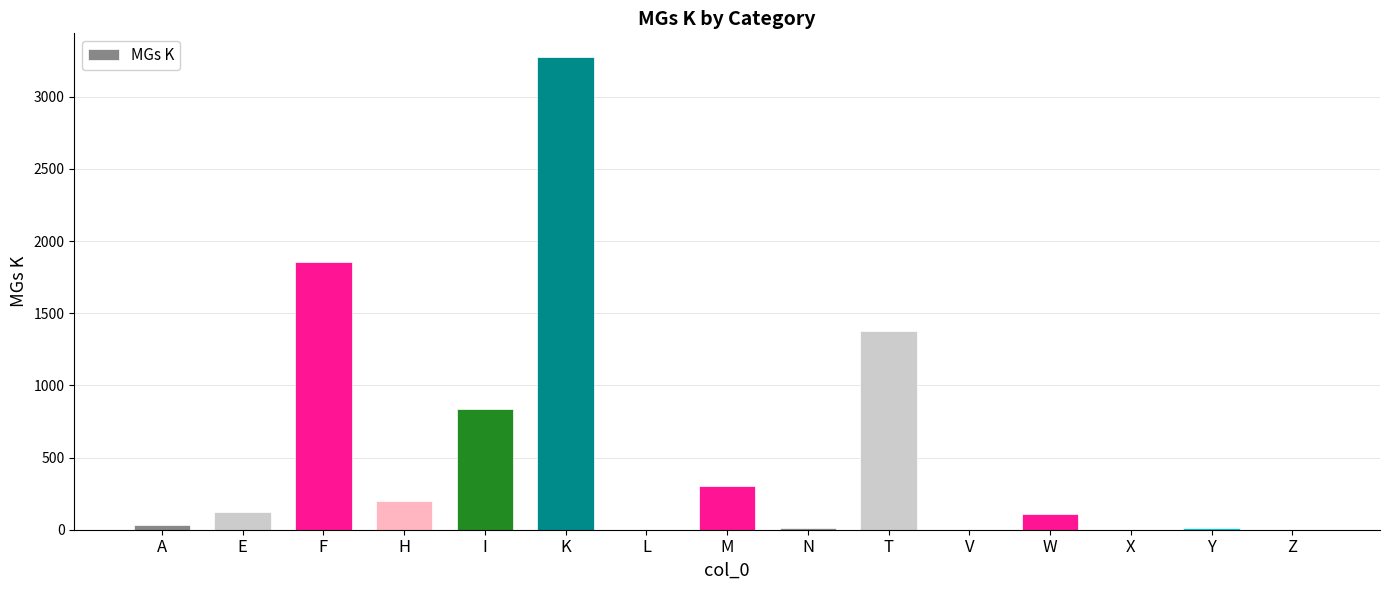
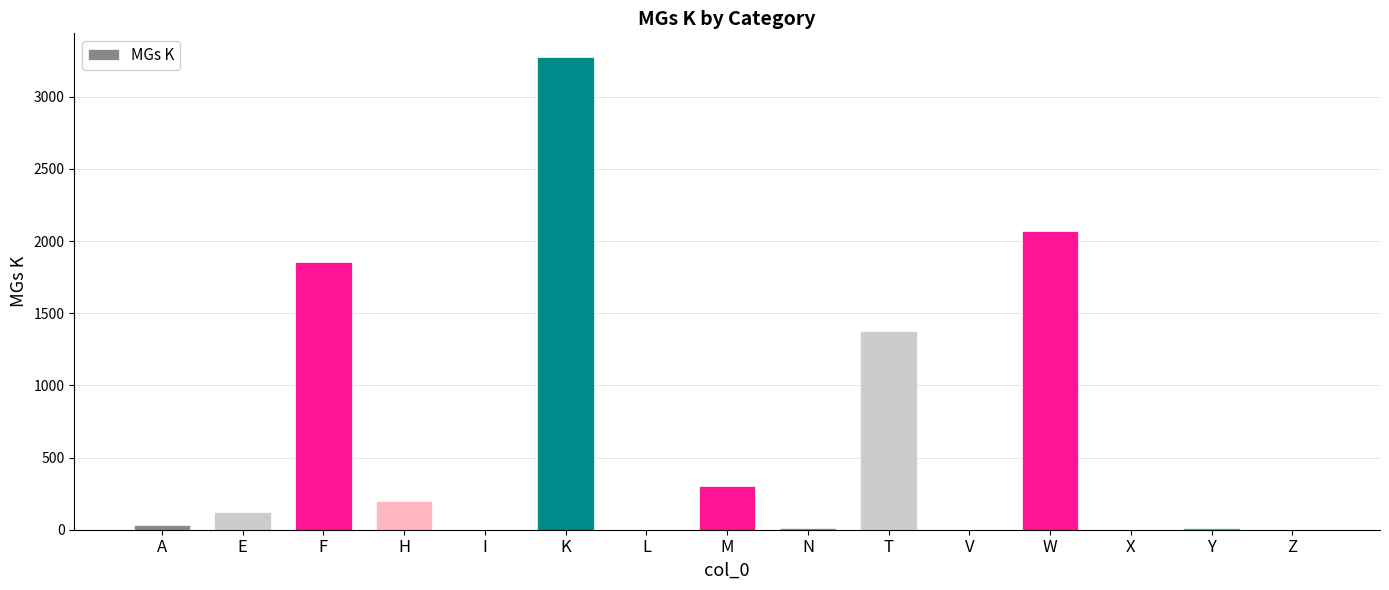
  {
    "A": 30,
    "E": 120,
    "F": 1850,
    "H": 200,
-   "I": 840,
+   "I": 0,
    "K": 3280,
    "L": 0,
    "M": 300,
    "T": 1380,
    "V": 0,
-   "W": 110,
+   "W": 2070,
    "X": 0,
    "Z": 0
  }
